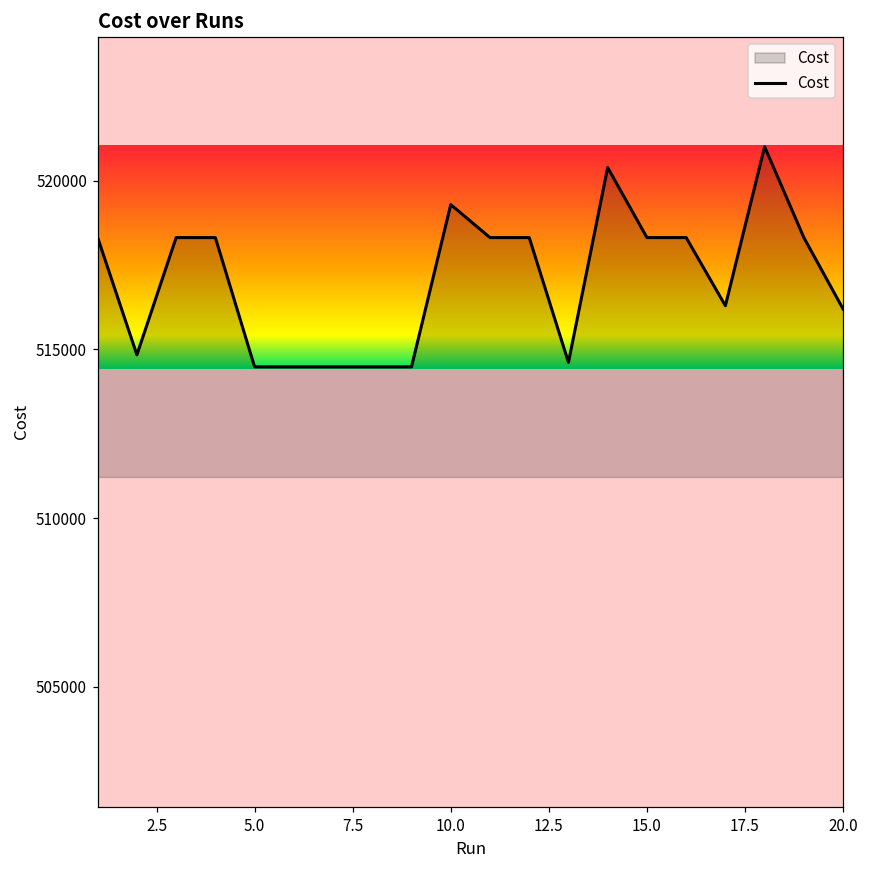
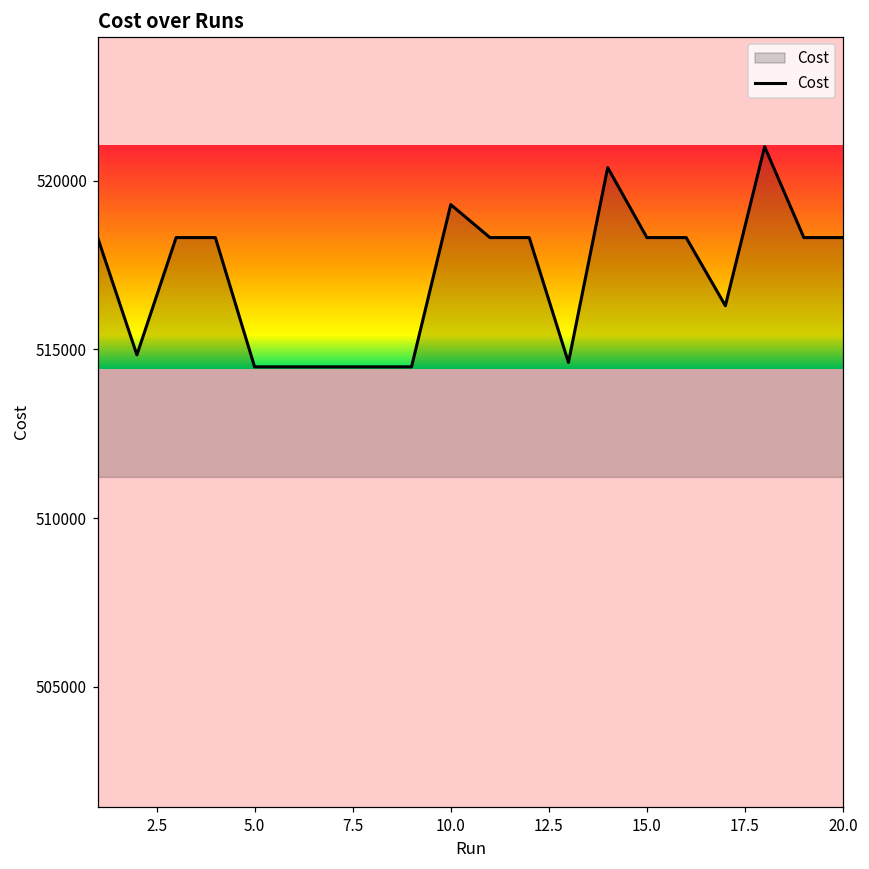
  {
    "5.0": 514500,
    "10.0": 519300,
    "15.0": 518300,
-   "20.0": 516200
+   "20.0": 518300
  }
